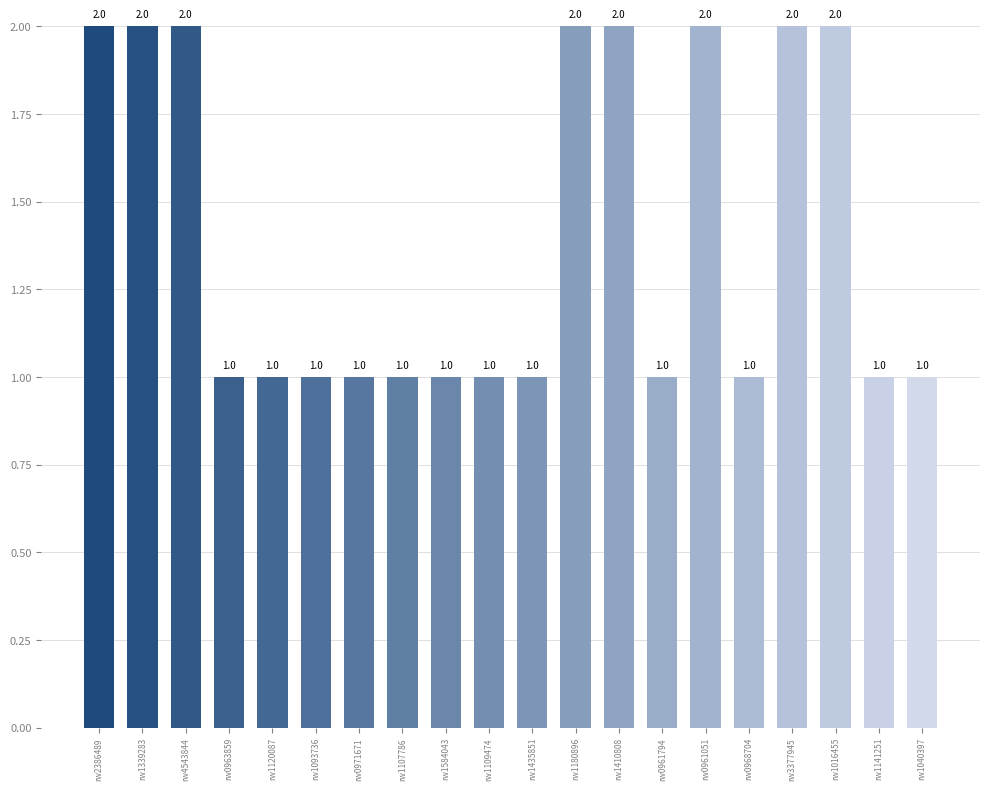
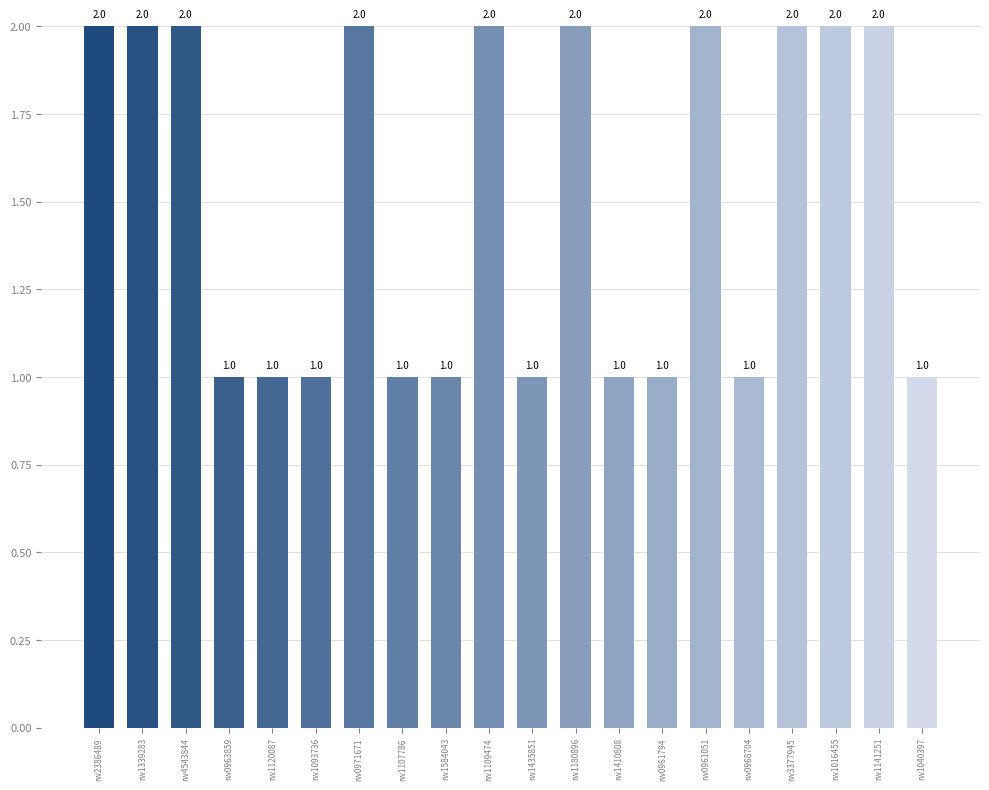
  {
    "rw2386489": 2.0,
    "rw1339283": 2.0,
    "rw4543844": 2.0,
    "rw0963859": 1.0,
    "rw1120087": 1.0,
    "rw1093736": 1.0,
-   "rw0971671": 1.0,
+   "rw0971671": 2.0,
    "rw1107786": 1.0,
    "rw1584043": 1.0,
-   "rw1109474": 1.0,
+   "rw1109474": 2.0,
    "rw1435851": 1.0,
    "rw1180896": 2.0,
-   "rw1410808": 2.0,
+   "rw1410808": 1.0,
    "rw0961794": 1.0,
    "rw0961051": 2.0,
    "rw0968704": 1.0,
    "rw3377945": 2.0,
    "rw1016455": 2.0,
-   "rw1141251": 1.0,
+   "rw1141251": 2.0,
    "rw1040397": 1.0
  }
